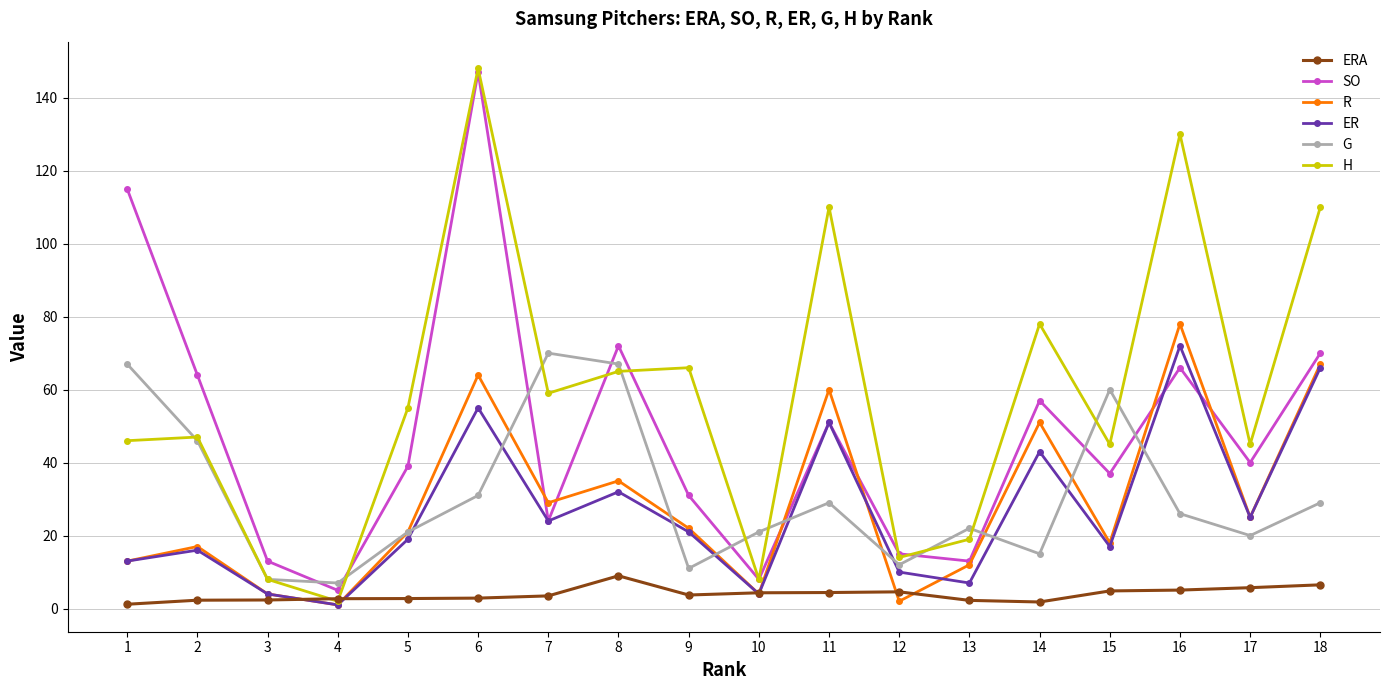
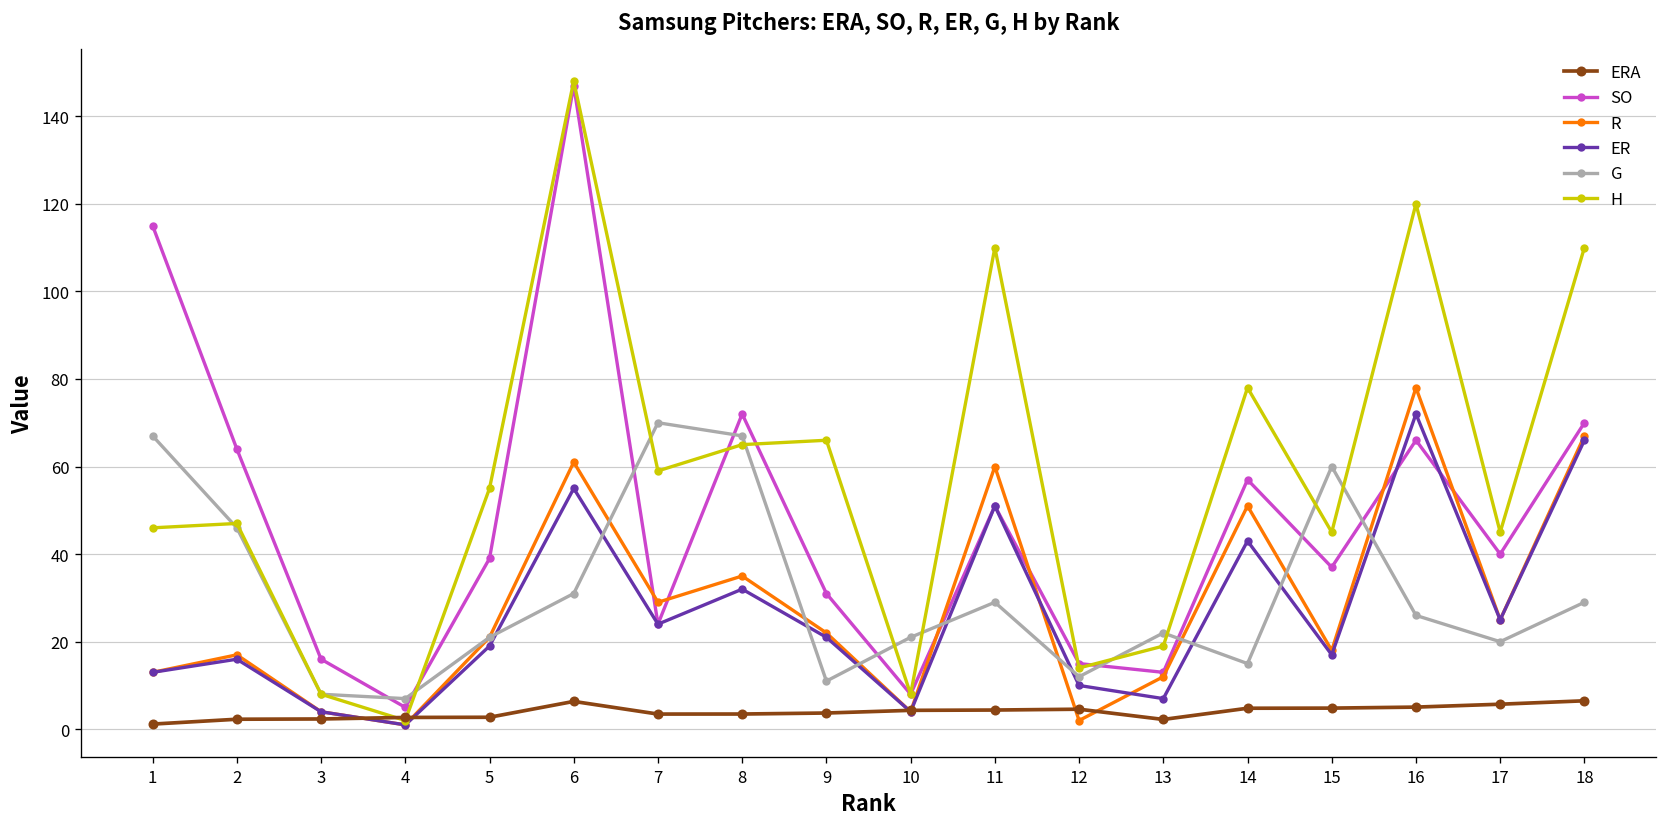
  {
    "ERA": {
      "1": 1,
      "2": 2,
      "3": 2,
      "4": 3,
      "5": 3,
-     "6": 3,
+     "6": 6,
      "7": 3,
-     "8": 9,
+     "8": 3,
      "9": 4,
      "11": 4,
      "12": 5,
      "13": 2,
-     "14": 2,
+     "14": 5,
      "15": 5,
      "16": 5,
      "17": 6,
      "18": 7
    },
    "SO": {
      "1": 115,
      "2": 64,
-     "3": 13,
+     "3": 16,
      "4": 5,
      "5": 39,
      "6": 147,
      "8": 72,
      "9": 31,
      "12": 15,
      "13": 13,
      "14": 57,
      "15": 37,
      "16": 66,
      "17": 40,
      "18": 70
    },
    "R": {
      "2": 17,
-     "6": 64,
+     "6": 61,
      "7": 29,
      "8": 35,
      "9": 22,
      "11": 60,
      "12": 2,
      "13": 12,
      "14": 51,
      "15": 18,
      "16": 78,
      "18": 67
    },
    "ER": {
      "2": 16,
      "5": 19,
      "6": 55,
      "8": 32,
      "9": 21,
      "12": 10,
      "13": 7,
      "14": 43,
      "15": 17,
      "16": 72,
      "18": 66
    },
    "G": {
      "1": 67,
      "2": 46,
      "4": 7,
      "6": 31,
      "7": 70,
      "8": 67,
      "9": 11,
      "10": 21,
      "11": 29,
      "12": 12,
      "13": 22,
      "14": 15,
      "15": 60,
      "16": 26,
      "17": 20,
      "18": 29
    },
    "H": {
      "1": 46,
      "2": 47,
      "4": 2,
      "5": 55,
      "6": 148,
      "7": 59,
      "8": 65,
      "9": 66,
      "11": 110,
      "12": 14,
      "13": 19,
      "14": 78,
      "15": 45,
-     "16": 130,
+     "16": 120,
      "17": 45,
      "18": 110
    }
  }
